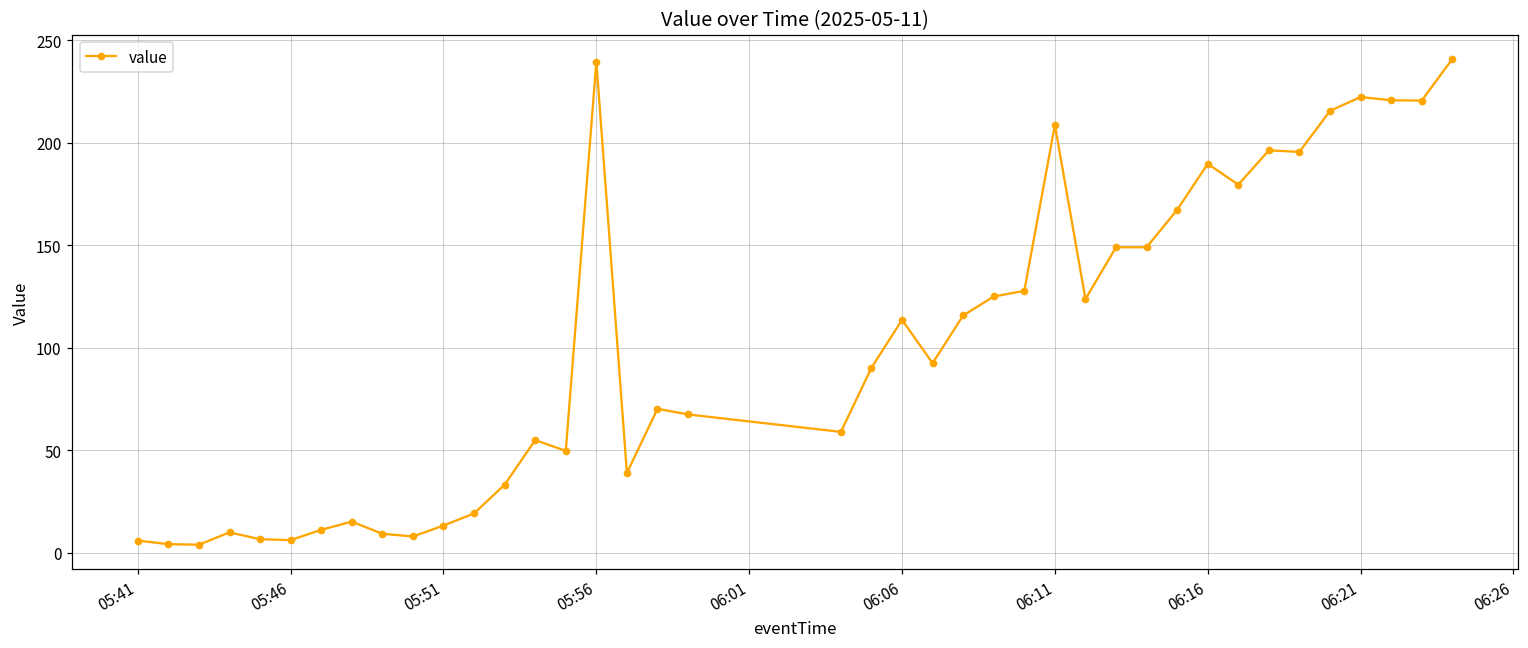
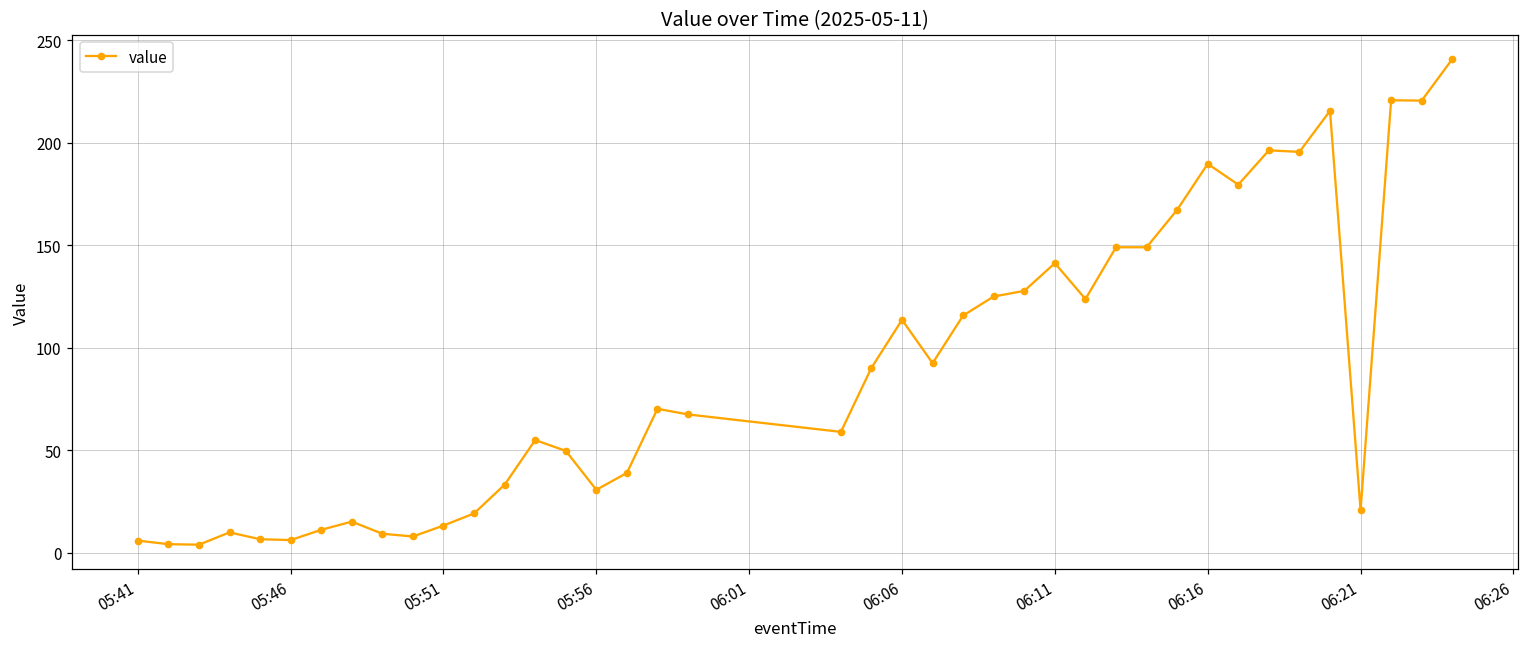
  {
    "05:41": 6,
    "05:46": 6,
    "05:51": 13,
-   "05:56": 240,
+   "05:56": 31,
    "06:06": 114,
-   "06:11": 209,
+   "06:11": 141,
    "06:16": 190,
-   "06:21": 222
+   "06:21": 21
  }
